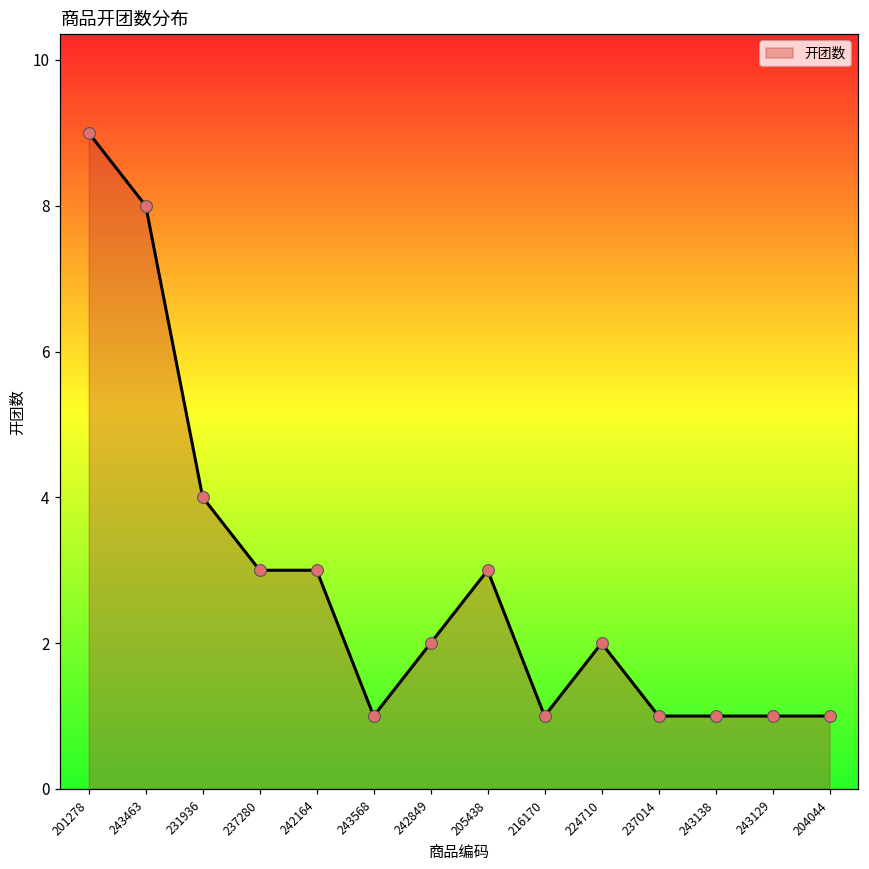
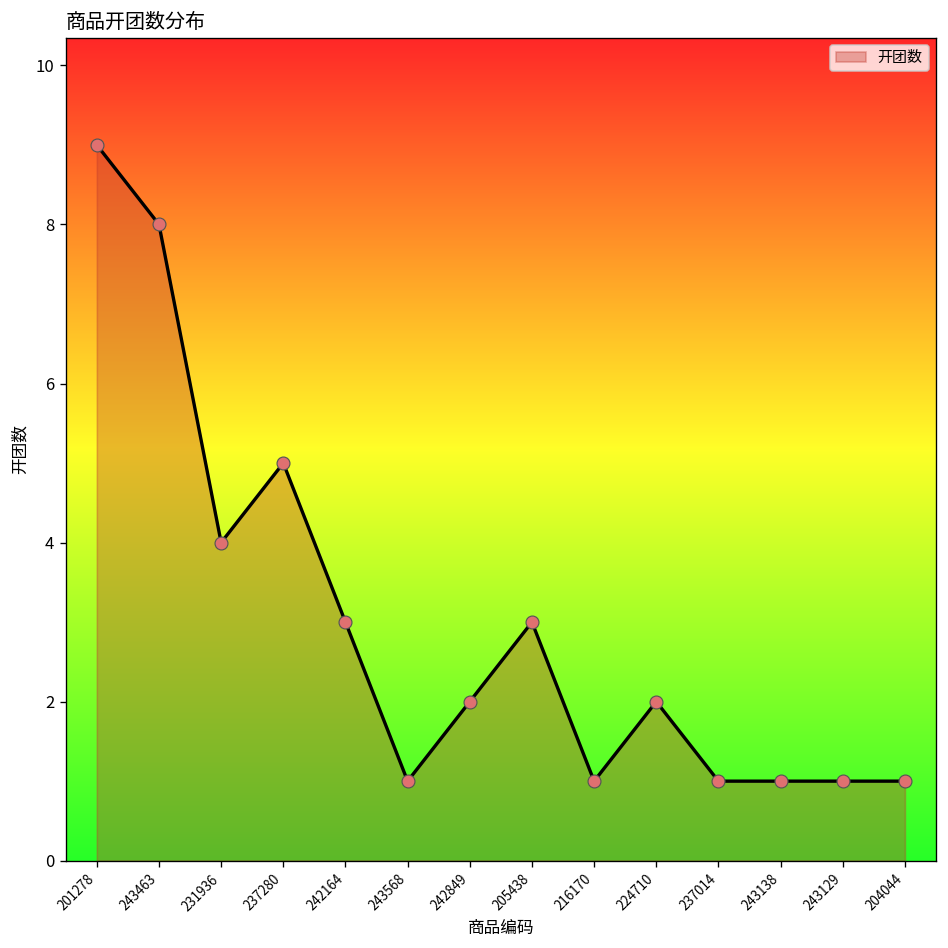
  {
    "201278": 9,
    "243463": 8,
    "231936": 4,
-   "237280": 3,
+   "237280": 5,
    "242164": 3,
    "243568": 1,
    "242849": 2,
    "205438": 3,
    "216170": 1,
    "224710": 2,
    "237014": 1,
    "243138": 1,
    "243129": 1,
    "204044": 1
  }
